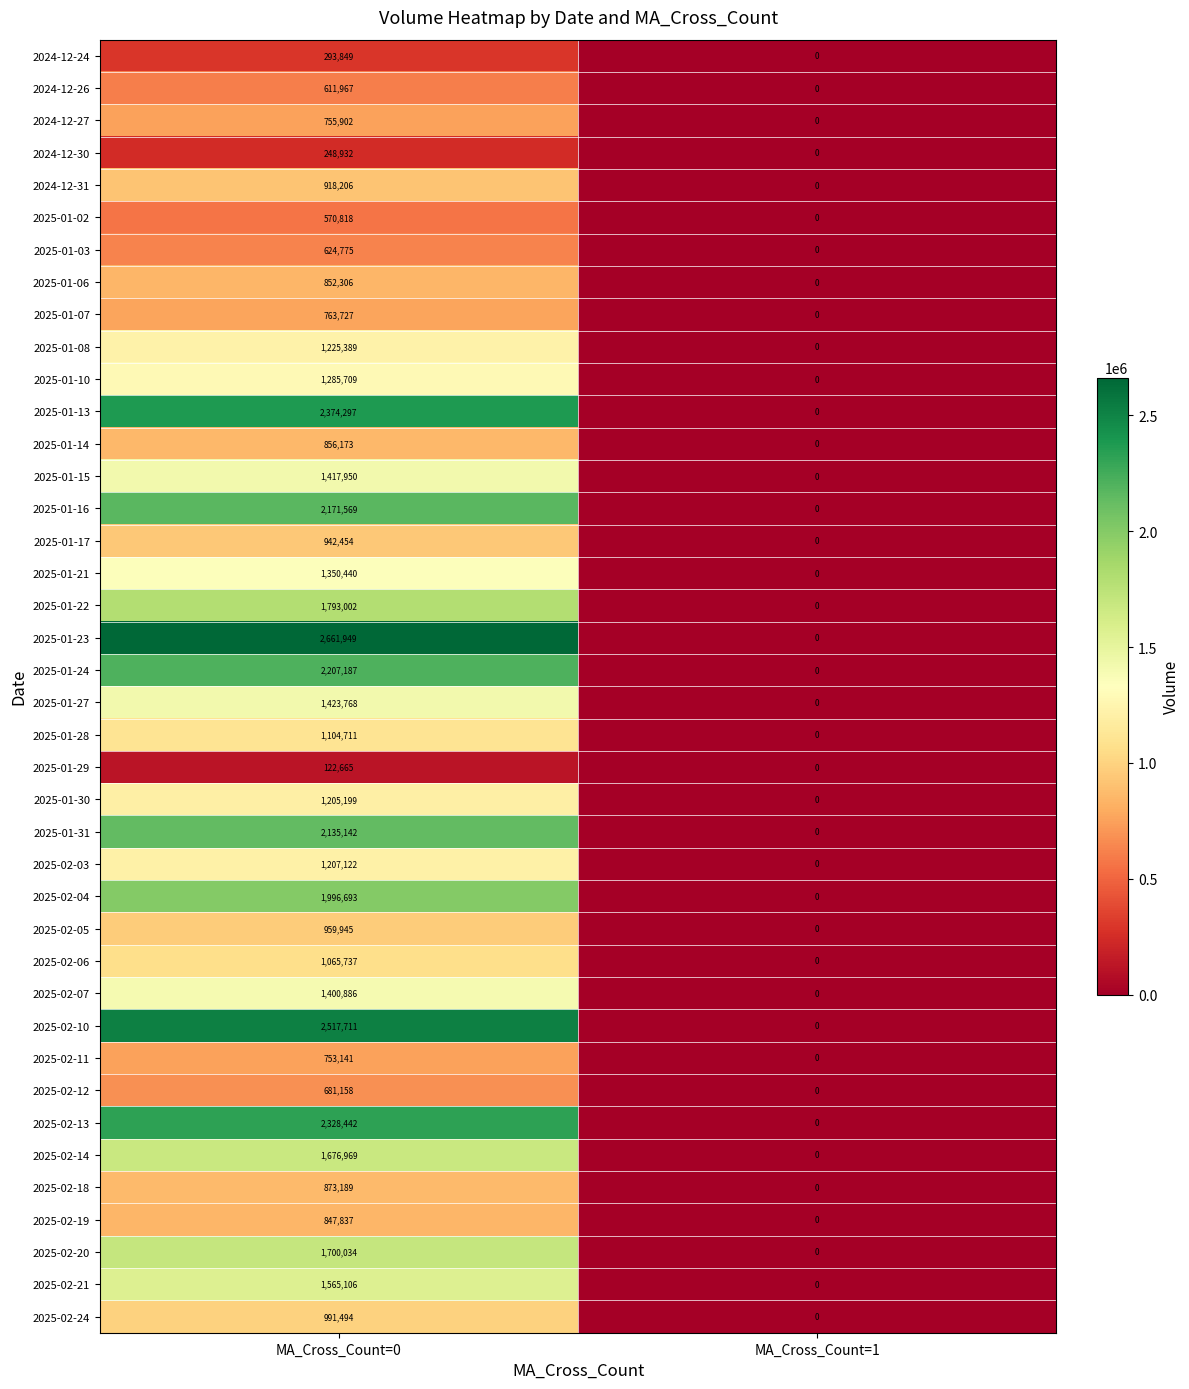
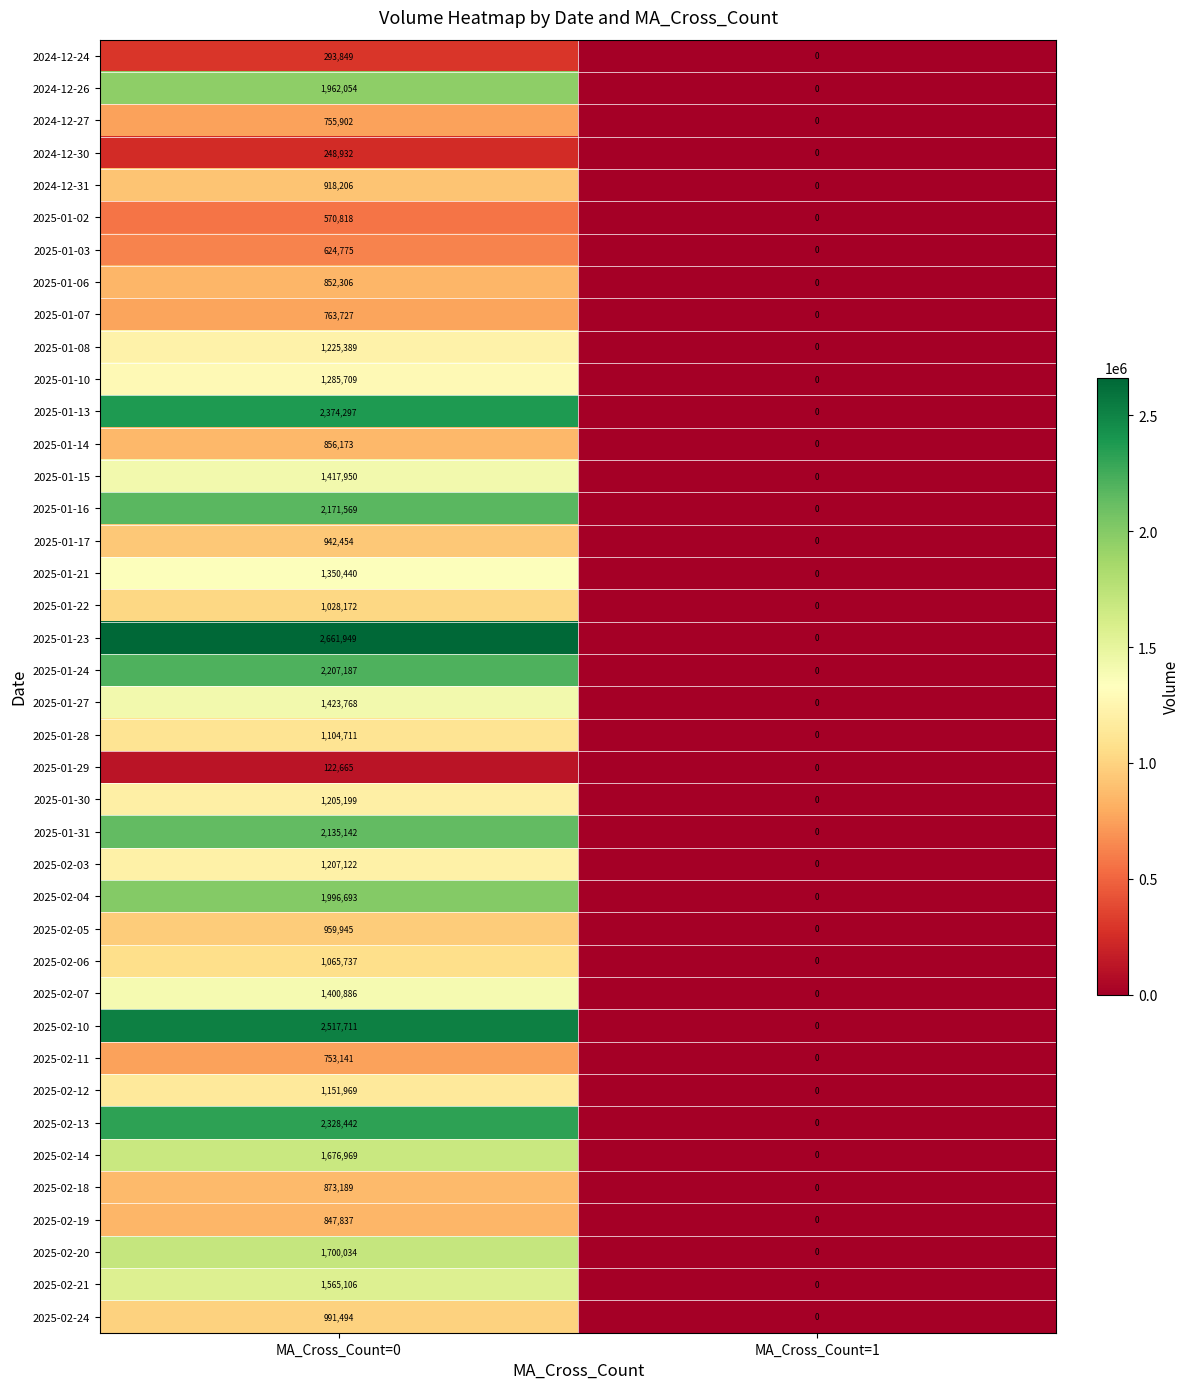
  {
    "2024-12-24": {
      "MA_Cross_Count=0": "293,849",
      "MA_Cross_Count=1": "0"
    },
    "2024-12-26": {
-     "MA_Cross_Count=0": "611,967",
+     "MA_Cross_Count=0": "1,962,054",
      "MA_Cross_Count=1": "0"
    },
    "2024-12-27": {
      "MA_Cross_Count=0": "755,902",
      "MA_Cross_Count=1": "0"
    },
    "2024-12-30": {
      "MA_Cross_Count=0": "248,932",
      "MA_Cross_Count=1": "0"
    },
    "2024-12-31": {
      "MA_Cross_Count=0": "918,206",
      "MA_Cross_Count=1": "0"
    },
    "2025-01-02": {
      "MA_Cross_Count=0": "570,818",
      "MA_Cross_Count=1": "0"
    },
    "2025-01-03": {
      "MA_Cross_Count=0": "624,775",
      "MA_Cross_Count=1": "0"
    },
    "2025-01-06": {
      "MA_Cross_Count=0": "852,306",
      "MA_Cross_Count=1": "0"
    },
    "2025-01-07": {
      "MA_Cross_Count=0": "763,727",
      "MA_Cross_Count=1": "0"
    },
    "2025-01-08": {
      "MA_Cross_Count=0": "1,225,389",
      "MA_Cross_Count=1": "0"
    },
    "2025-01-10": {
      "MA_Cross_Count=0": "1,285,709",
      "MA_Cross_Count=1": "0"
    },
    "2025-01-13": {
      "MA_Cross_Count=0": "2,374,297",
      "MA_Cross_Count=1": "0"
    },
    "2025-01-14": {
      "MA_Cross_Count=0": "856,173",
      "MA_Cross_Count=1": "0"
    },
    "2025-01-15": {
      "MA_Cross_Count=0": "1,417,950",
      "MA_Cross_Count=1": "0"
    },
    "2025-01-16": {
      "MA_Cross_Count=0": "2,171,569",
      "MA_Cross_Count=1": "0"
    },
    "2025-01-17": {
      "MA_Cross_Count=0": "942,454",
      "MA_Cross_Count=1": "0"
    },
    "2025-01-21": {
      "MA_Cross_Count=0": "1,350,440",
      "MA_Cross_Count=1": "0"
    },
    "2025-01-22": {
-     "MA_Cross_Count=0": "1,793,002",
+     "MA_Cross_Count=0": "1,028,172",
      "MA_Cross_Count=1": "0"
    },
    "2025-01-23": {
      "MA_Cross_Count=0": "2,661,949",
      "MA_Cross_Count=1": "0"
    },
    "2025-01-24": {
      "MA_Cross_Count=0": "2,207,187",
      "MA_Cross_Count=1": "0"
    },
    "2025-01-27": {
      "MA_Cross_Count=0": "1,423,768",
      "MA_Cross_Count=1": "0"
    },
    "2025-01-28": {
      "MA_Cross_Count=0": "1,104,711",
      "MA_Cross_Count=1": "0"
    },
    "2025-01-29": {
      "MA_Cross_Count=0": "122,665",
      "MA_Cross_Count=1": "0"
    },
    "2025-01-30": {
      "MA_Cross_Count=0": "1,205,199",
      "MA_Cross_Count=1": "0"
    },
    "2025-01-31": {
      "MA_Cross_Count=0": "2,135,142",
      "MA_Cross_Count=1": "0"
    },
    "2025-02-03": {
      "MA_Cross_Count=0": "1,207,122",
      "MA_Cross_Count=1": "0"
    },
    "2025-02-04": {
      "MA_Cross_Count=0": "1,996,693",
      "MA_Cross_Count=1": "0"
    },
    "2025-02-05": {
      "MA_Cross_Count=0": "959,945",
      "MA_Cross_Count=1": "0"
    },
    "2025-02-06": {
      "MA_Cross_Count=0": "1,065,737",
      "MA_Cross_Count=1": "0"
    },
    "2025-02-07": {
      "MA_Cross_Count=0": "1,400,886",
      "MA_Cross_Count=1": "0"
    },
    "2025-02-10": {
      "MA_Cross_Count=0": "2,517,711",
      "MA_Cross_Count=1": "0"
    },
    "2025-02-11": {
      "MA_Cross_Count=0": "753,141",
      "MA_Cross_Count=1": "0"
    },
    "2025-02-12": {
-     "MA_Cross_Count=0": "681,158",
+     "MA_Cross_Count=0": "1,151,969",
      "MA_Cross_Count=1": "0"
    },
    "2025-02-13": {
      "MA_Cross_Count=0": "2,328,442",
      "MA_Cross_Count=1": "0"
    },
    "2025-02-14": {
      "MA_Cross_Count=0": "1,676,969",
      "MA_Cross_Count=1": "0"
    },
    "2025-02-18": {
      "MA_Cross_Count=0": "873,189",
      "MA_Cross_Count=1": "0"
    },
    "2025-02-19": {
      "MA_Cross_Count=0": "847,837",
      "MA_Cross_Count=1": "0"
    },
    "2025-02-20": {
      "MA_Cross_Count=0": "1,700,034",
      "MA_Cross_Count=1": "0"
    },
    "2025-02-21": {
      "MA_Cross_Count=0": "1,565,106",
      "MA_Cross_Count=1": "0"
    },
    "2025-02-24": {
      "MA_Cross_Count=0": "991,494",
      "MA_Cross_Count=1": "0"
    }
  }
